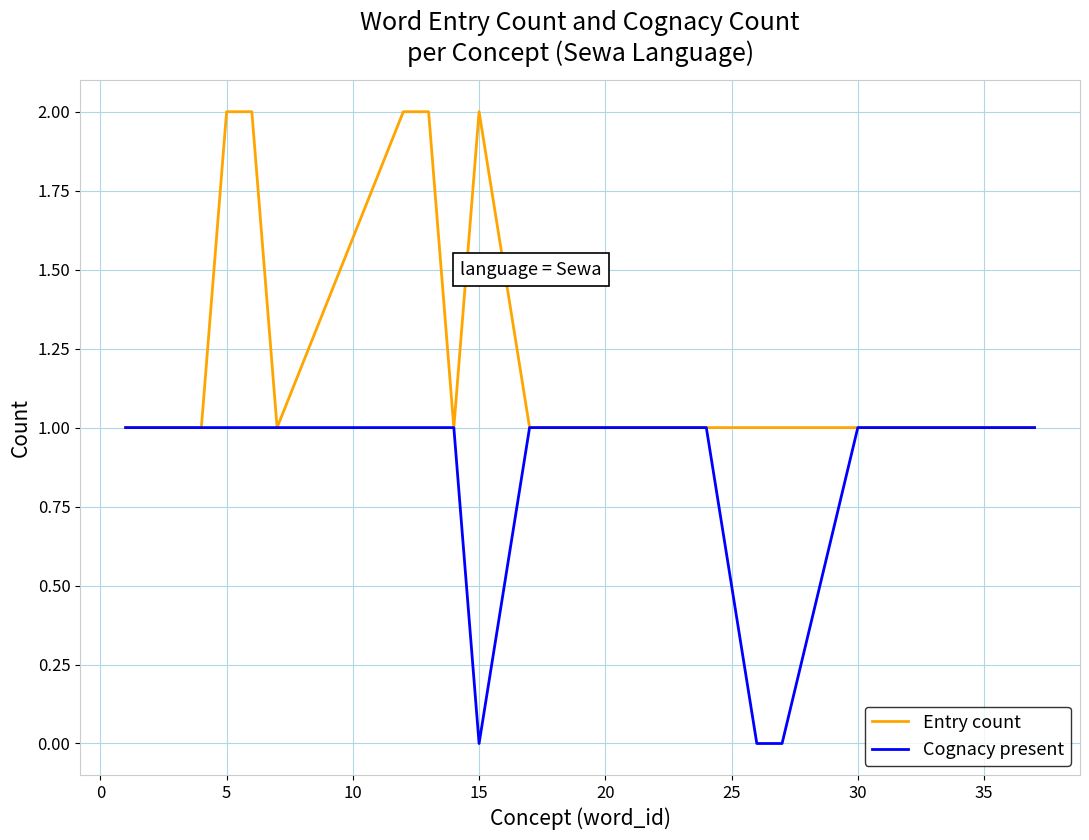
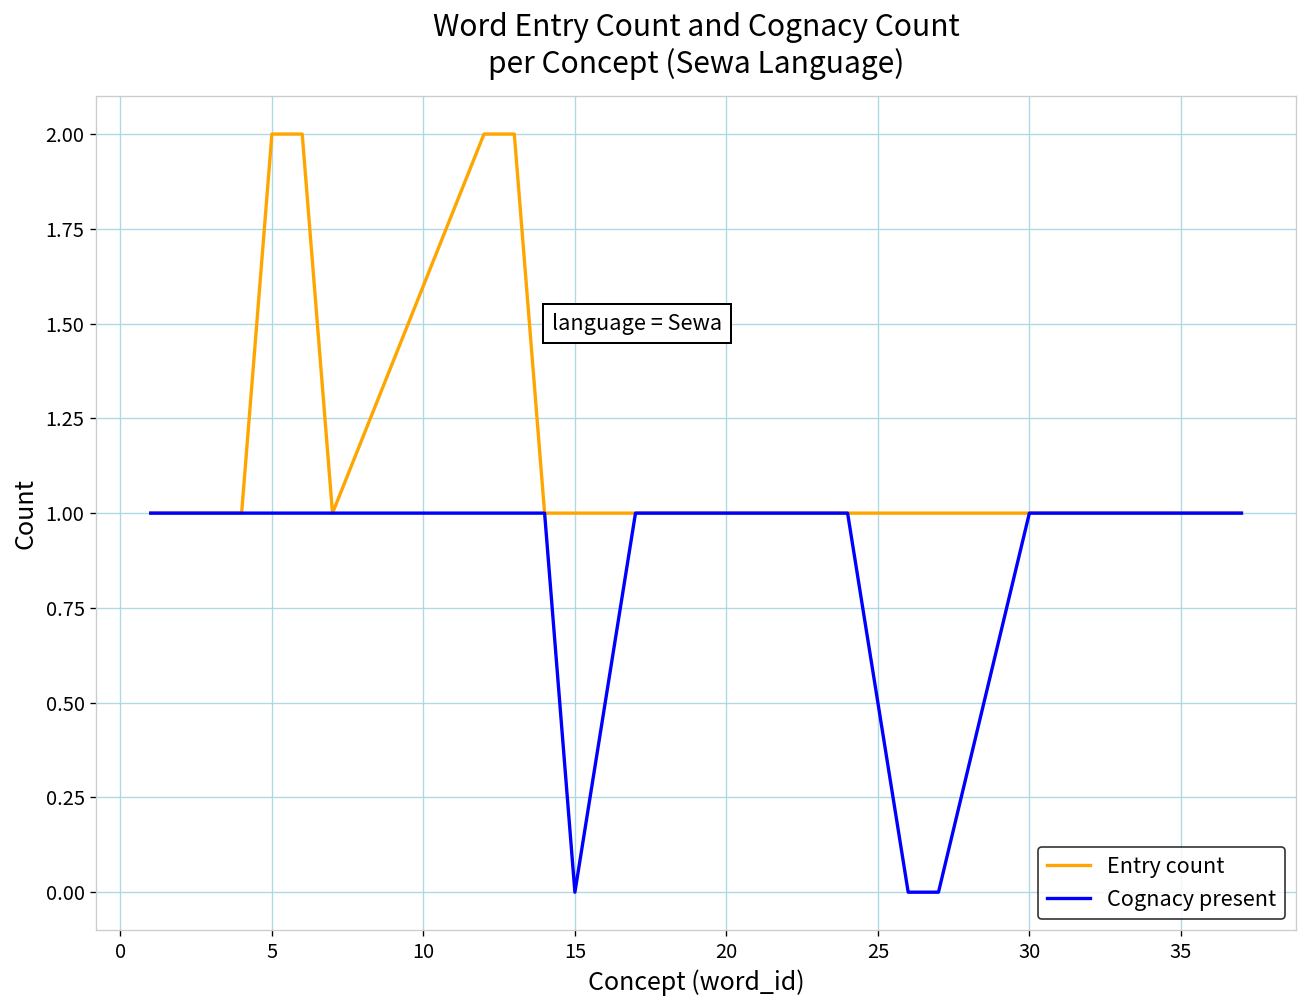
  {
    "Entry count": {
      "5": 2,
-     "15": 2
+     "15": 1
    },
    "Cognacy present": {
      "5": 1,
      "15": 0
    }
  }
